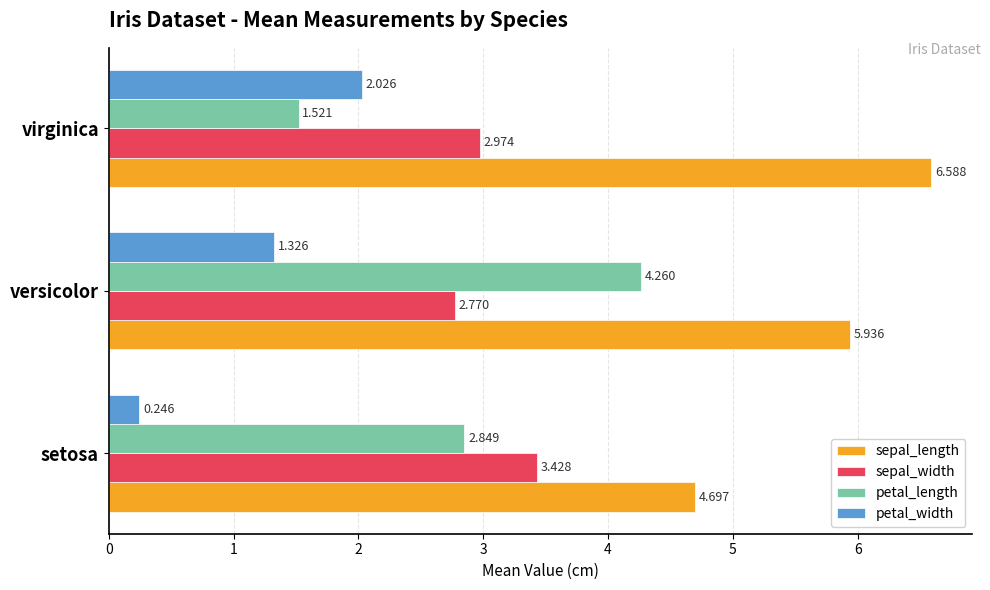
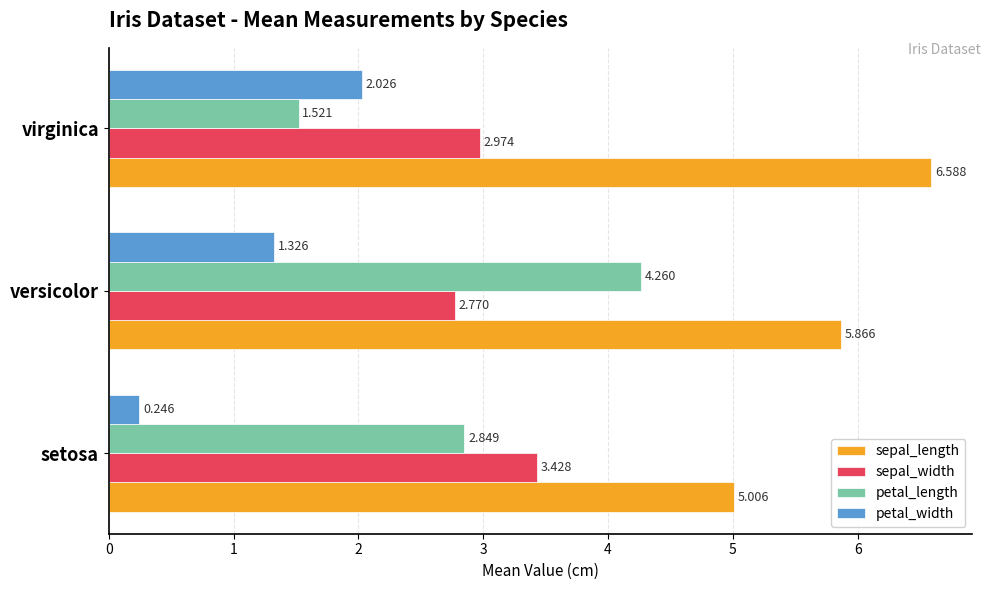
  {
    "sepal_length": {
      "virginica": 6.588,
-     "versicolor": 5.936,
-     "setosa": 4.697
+     "versicolor": 5.866,
+     "setosa": 5.006
    },
    "sepal_width": {
      "virginica": 2.974,
      "versicolor": 2.770,
      "setosa": 3.428
    },
    "petal_length": {
      "virginica": 1.521,
      "versicolor": 4.260,
      "setosa": 2.849
    },
    "petal_width": {
      "virginica": 2.026,
      "versicolor": 1.326,
      "setosa": 0.246
    }
  }
